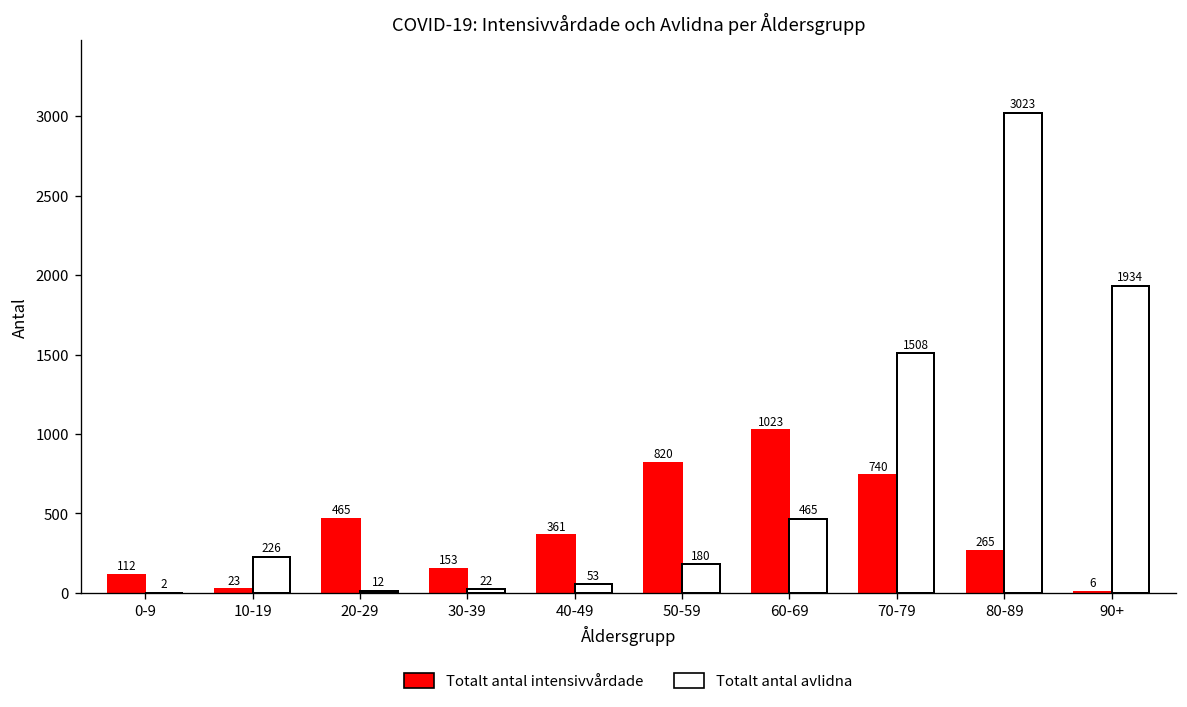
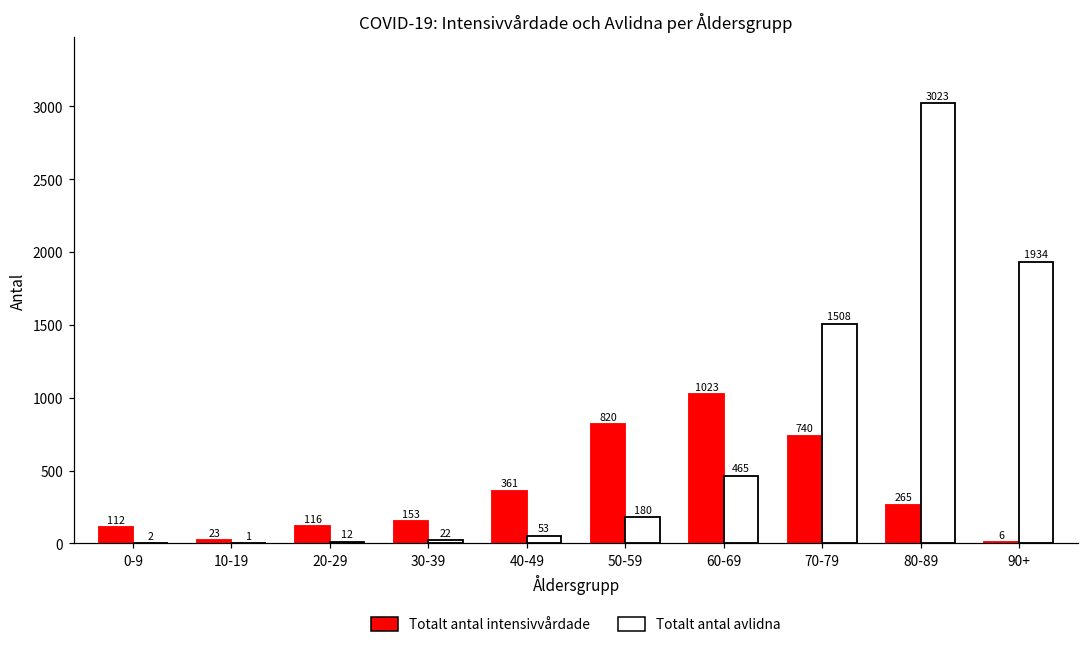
  {
    "Totalt antal intensivvårdade": {
      "0-9": 112,
      "10-19": 23,
-     "20-29": 465,
+     "20-29": 116,
      "30-39": 153,
      "40-49": 361,
      "50-59": 820,
      "60-69": 1023,
      "70-79": 740,
      "80-89": 265,
      "90+": 6
    },
    "Totalt antal avlidna": {
      "0-9": 2,
-     "10-19": 226,
+     "10-19": 1,
      "20-29": 12,
      "30-39": 22,
      "40-49": 53,
      "50-59": 180,
      "60-69": 465,
      "70-79": 1508,
      "80-89": 3023,
      "90+": 1934
    }
  }
